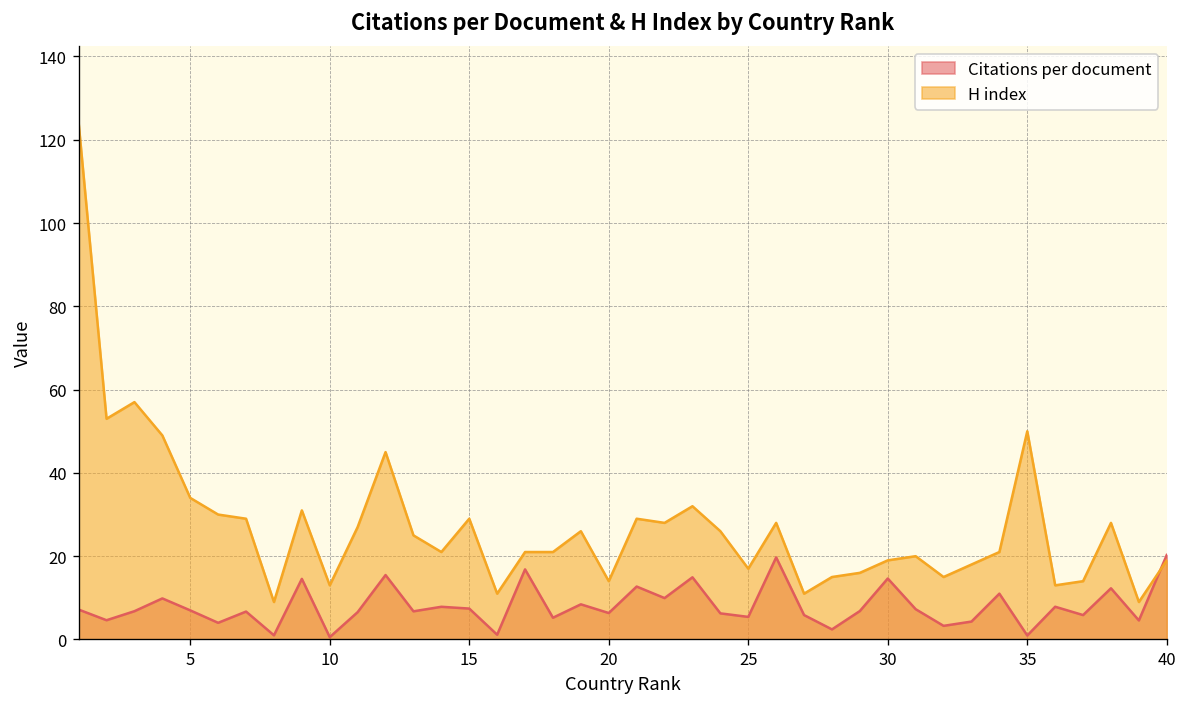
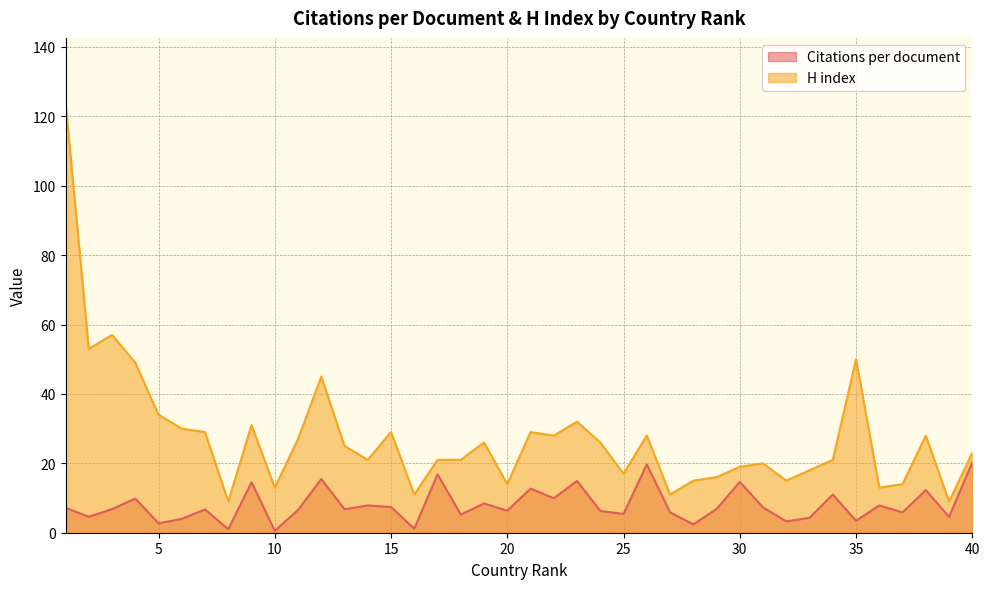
  {
    "Citations per document": {
-     "5": 7,
+     "5": 3,
      "10": 1,
      "15": 7,
      "20": 6,
      "25": 5,
      "30": 15,
-     "35": 1,
+     "35": 3,
      "40": 20
    },
    "H index": {
      "5": 34,
      "10": 13,
      "15": 29,
      "20": 14,
      "25": 17,
      "30": 19,
      "35": 50,
-     "40": 19
+     "40": 23
    }
  }
